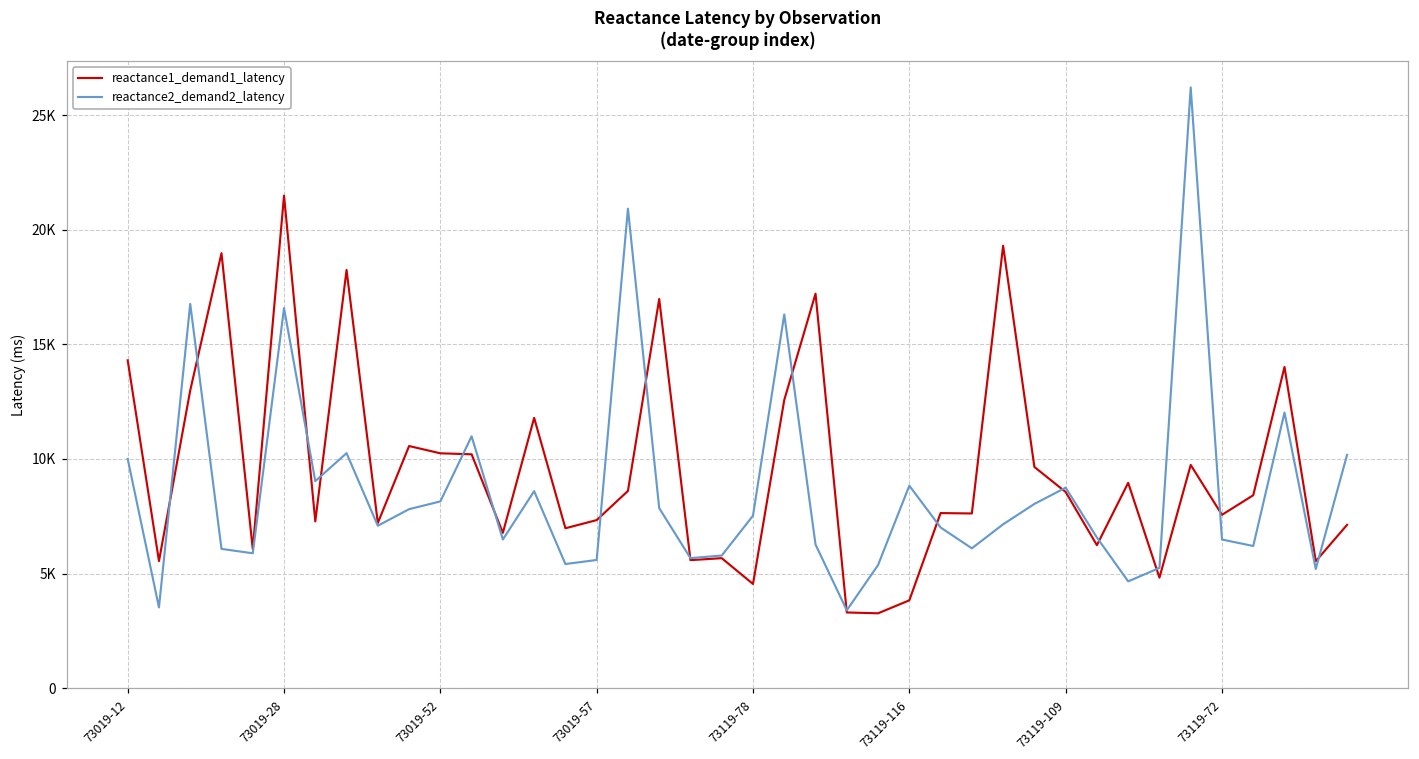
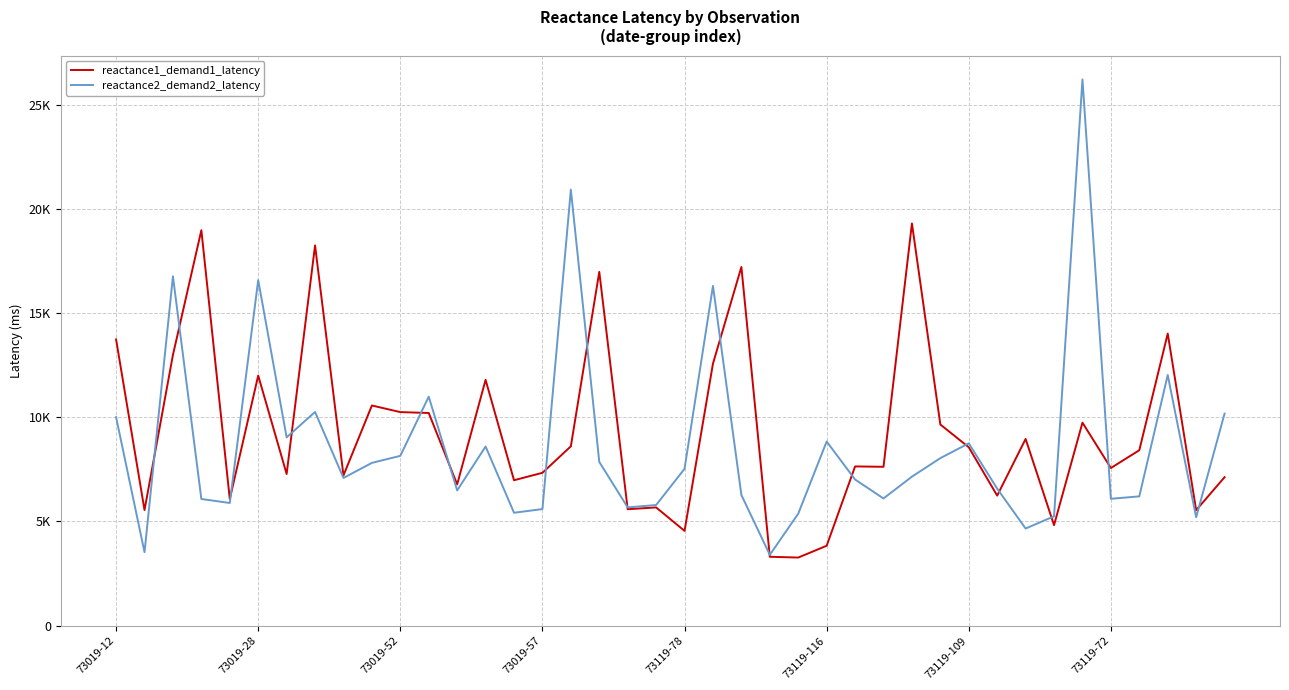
  {
    "reactance1_demand1_latency": {
-     "73019-12": 14300,
-     "73019-28": 21500,
+     "73019-12": 13700,
+     "73019-28": 12000,
      "73019-52": 10200,
      "73019-57": 7300,
      "73119-78": 4500,
      "73119-116": 3800,
      "73119-109": 8600,
      "73119-72": 7600
    },
    "reactance2_demand2_latency": {
      "73019-12": 10000,
      "73019-28": 16600,
      "73019-52": 8100,
      "73019-57": 5600,
      "73119-78": 7500,
      "73119-116": 8800,
      "73119-109": 8700,
-     "73119-72": 6500
+     "73119-72": 6100
    }
  }
